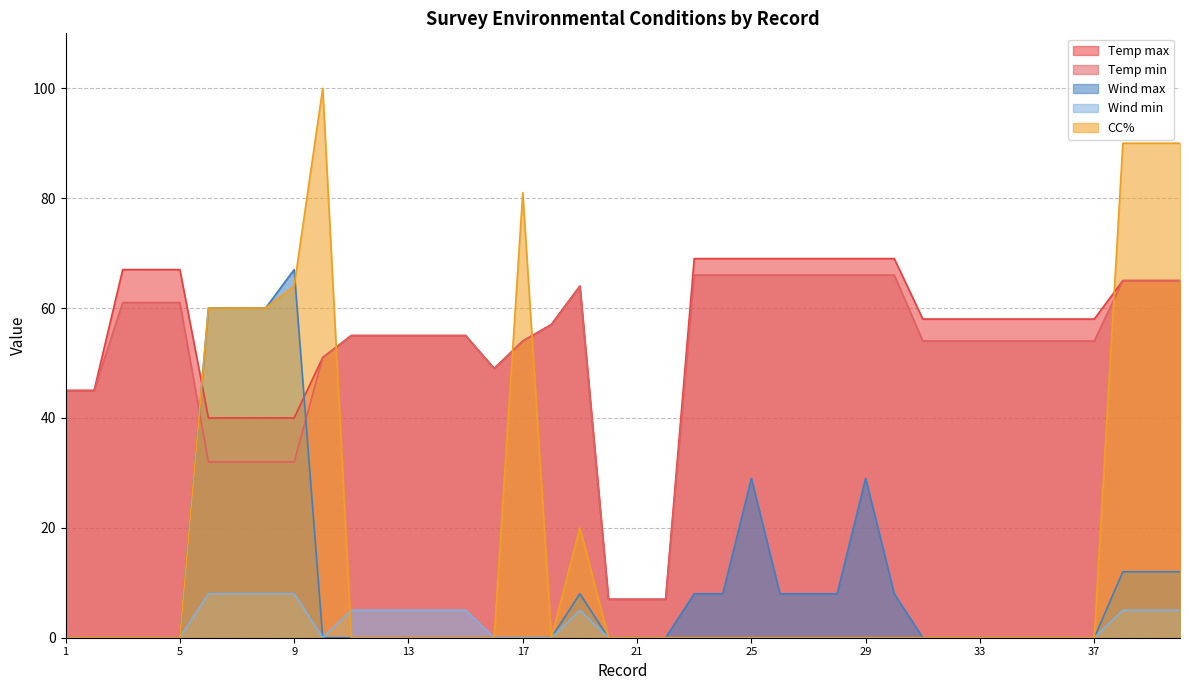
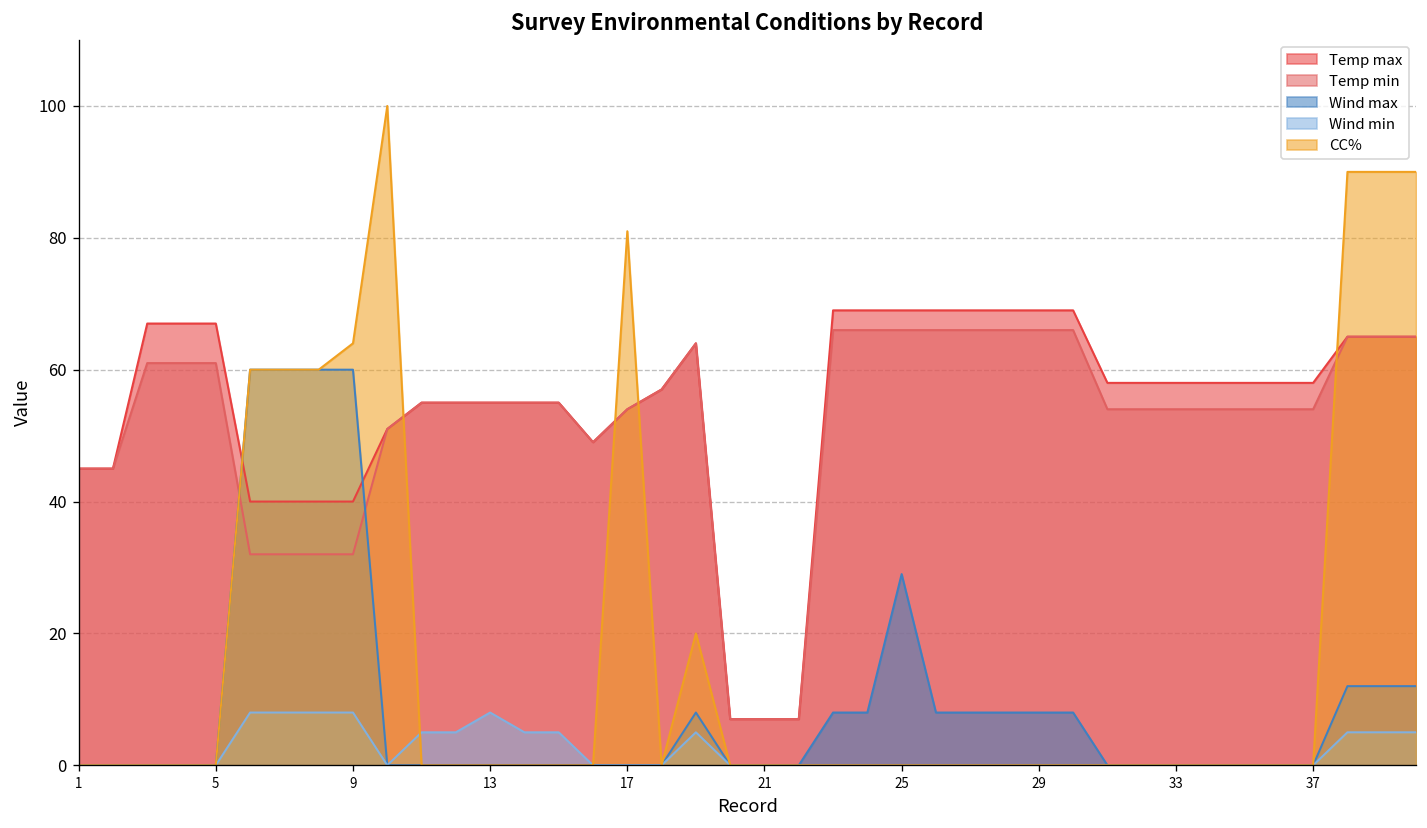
  {
    "Wind max": {
-     "9": 67,
+     "9": 60,
      "25": 29,
-     "29": 29
+     "29": 8
    },
    "Wind min": {
      "9": 8,
-     "13": 5
+     "13": 8
    },
    "CC%": {
      "9": 64,
      "17": 81
    }
  }
